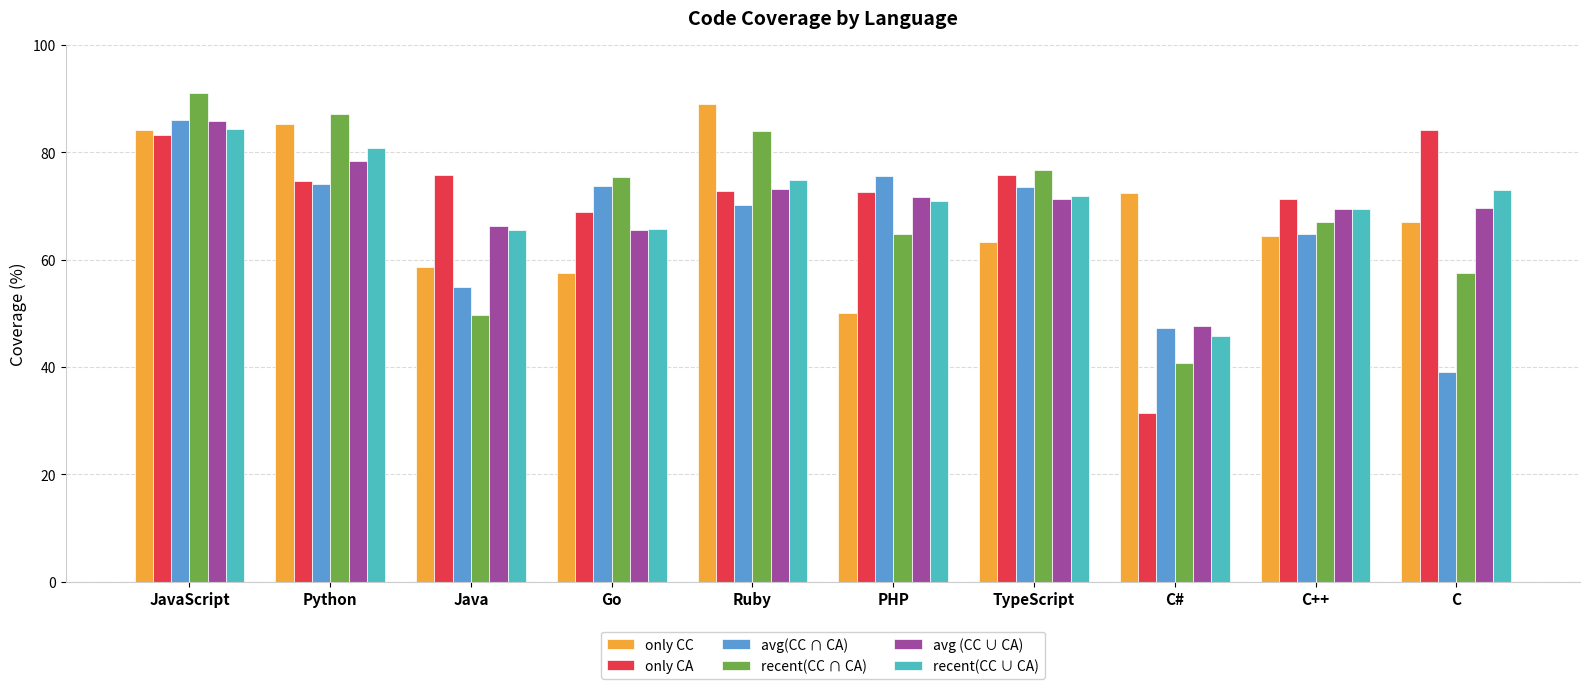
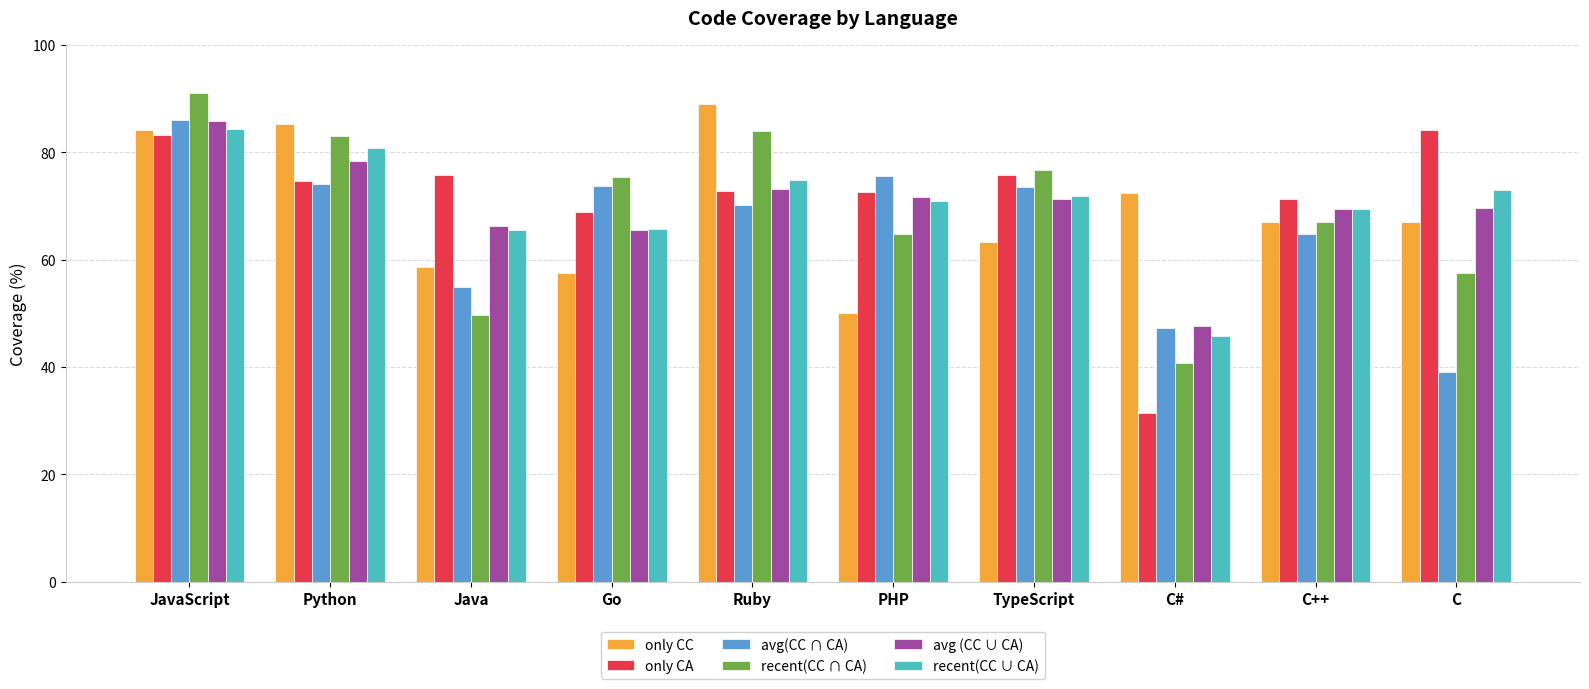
  {
    "only CC": {
      "JavaScript": 84,
      "Python": 85,
      "Java": 59,
      "Go": 57,
      "Ruby": 89,
      "PHP": 50,
      "TypeScript": 63,
      "C#": 72,
-     "C++": 64,
+     "C++": 67,
      "C": 67
    },
    "only CA": {
      "JavaScript": 83,
      "Python": 75,
      "Java": 76,
      "Go": 69,
      "Ruby": 73,
      "PHP": 73,
      "TypeScript": 76,
      "C#": 31,
      "C++": 71,
      "C": 84
    },
    "recent(CC ∩ CA)": {
      "JavaScript": 91,
-     "Python": 87,
+     "Python": 83,
      "Java": 50,
      "Go": 75,
      "Ruby": 84,
      "PHP": 65,
      "TypeScript": 77,
      "C#": 41,
      "C++": 67,
      "C": 57
    },
    "avg (CC ∪ CA)": {
      "JavaScript": 86,
      "Python": 78,
      "Java": 66,
      "Go": 65,
      "Ruby": 73,
      "PHP": 72,
      "TypeScript": 71,
      "C#": 48,
      "C++": 69,
      "C": 70
    }
  }
